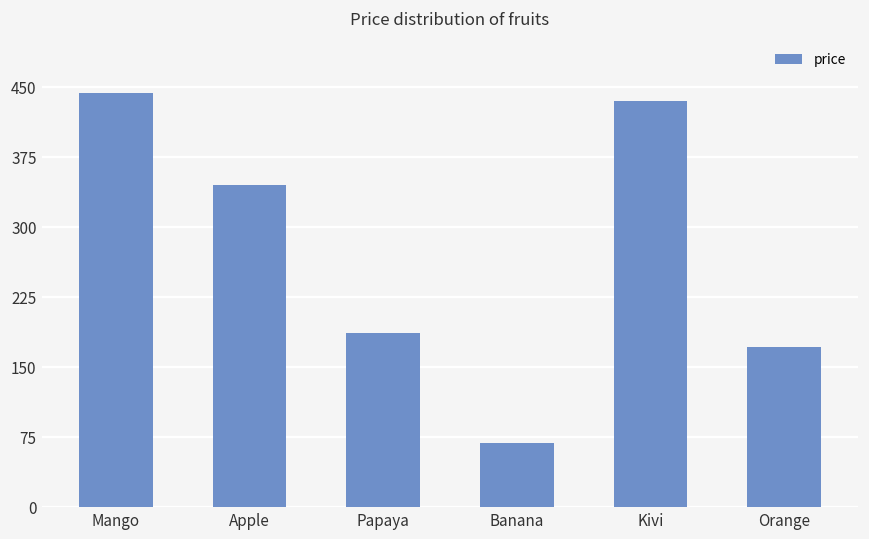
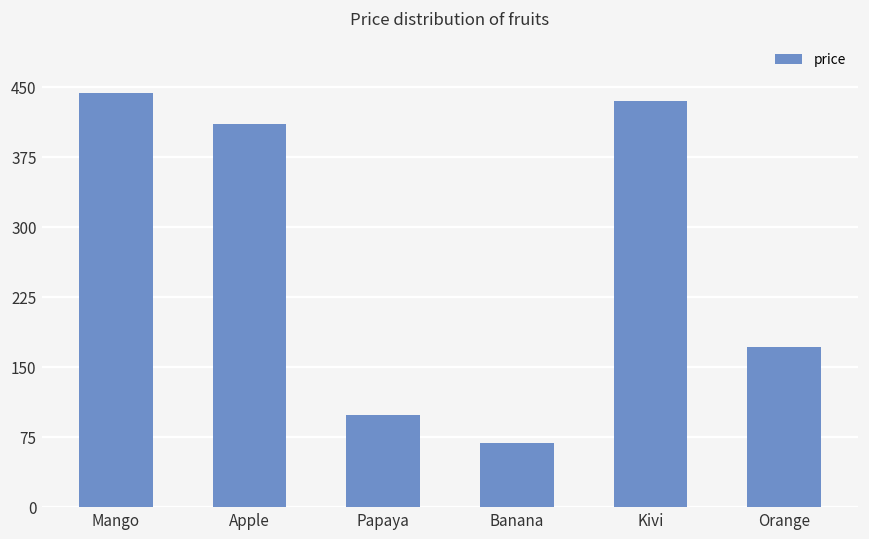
  {
    "Mango": 440,
-   "Apple": 350,
-   "Papaya": 190,
+   "Apple": 410,
+   "Papaya": 100,
    "Banana": 70,
    "Kivi": 440,
    "Orange": 170
  }
